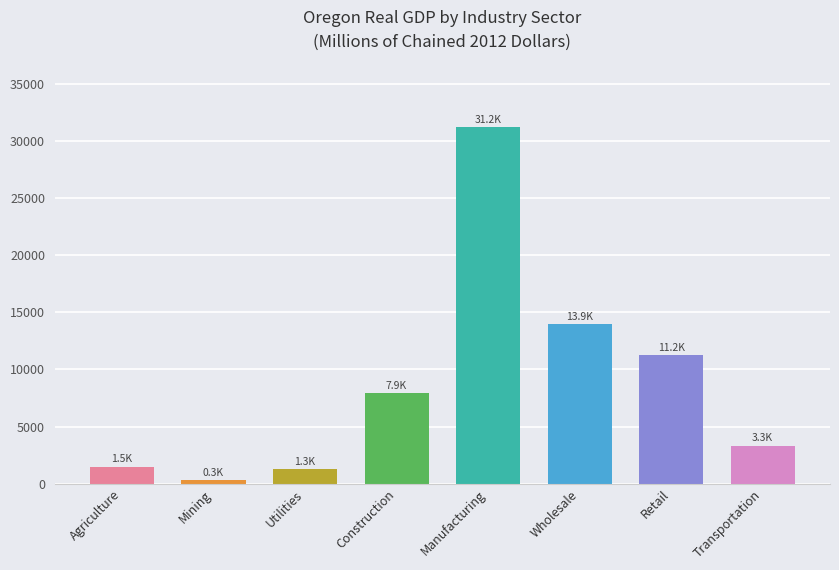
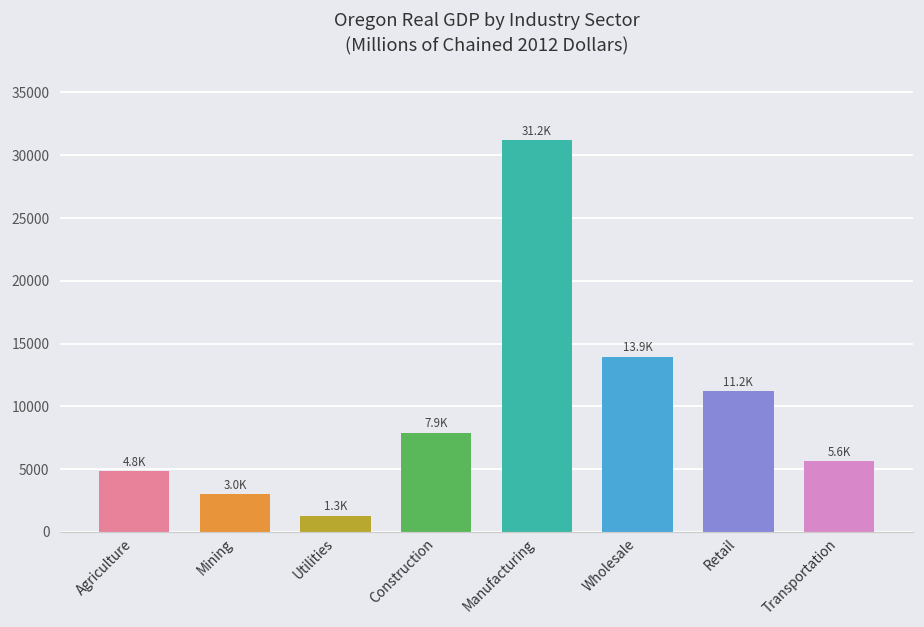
  {
-   "Agriculture": "1.5K",
-   "Mining": "0.3K",
+   "Agriculture": "4.8K",
+   "Mining": "3.0K",
    "Utilities": "1.3K",
    "Construction": "7.9K",
    "Manufacturing": "31.2K",
    "Wholesale": "13.9K",
    "Retail": "11.2K",
-   "Transportation": "3.3K"
+   "Transportation": "5.6K"
  }
